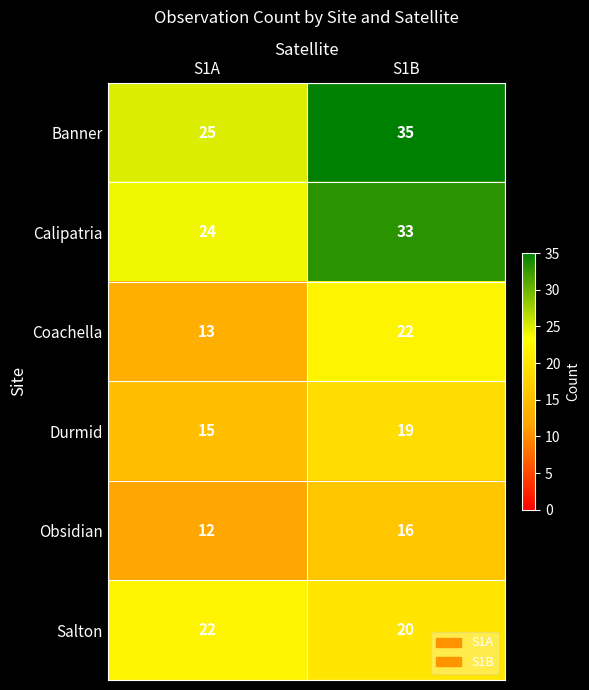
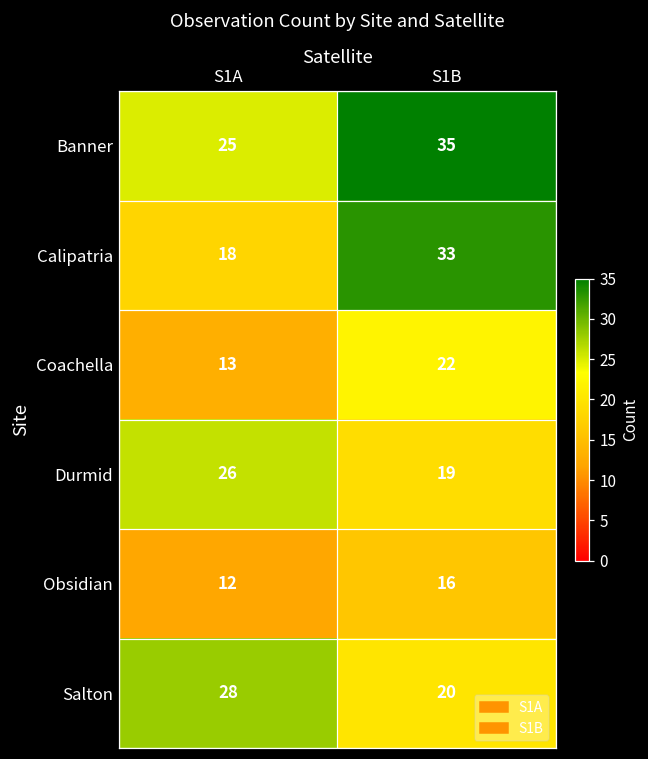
  {
    "Banner": {
      "S1A": 25,
      "S1B": 35
    },
    "Calipatria": {
-     "S1A": 24,
+     "S1A": 18,
      "S1B": 33
    },
    "Coachella": {
      "S1A": 13,
      "S1B": 22
    },
    "Durmid": {
-     "S1A": 15,
+     "S1A": 26,
      "S1B": 19
    },
    "Obsidian": {
      "S1A": 12,
      "S1B": 16
    },
    "Salton": {
-     "S1A": 22,
+     "S1A": 28,
      "S1B": 20
    }
  }
